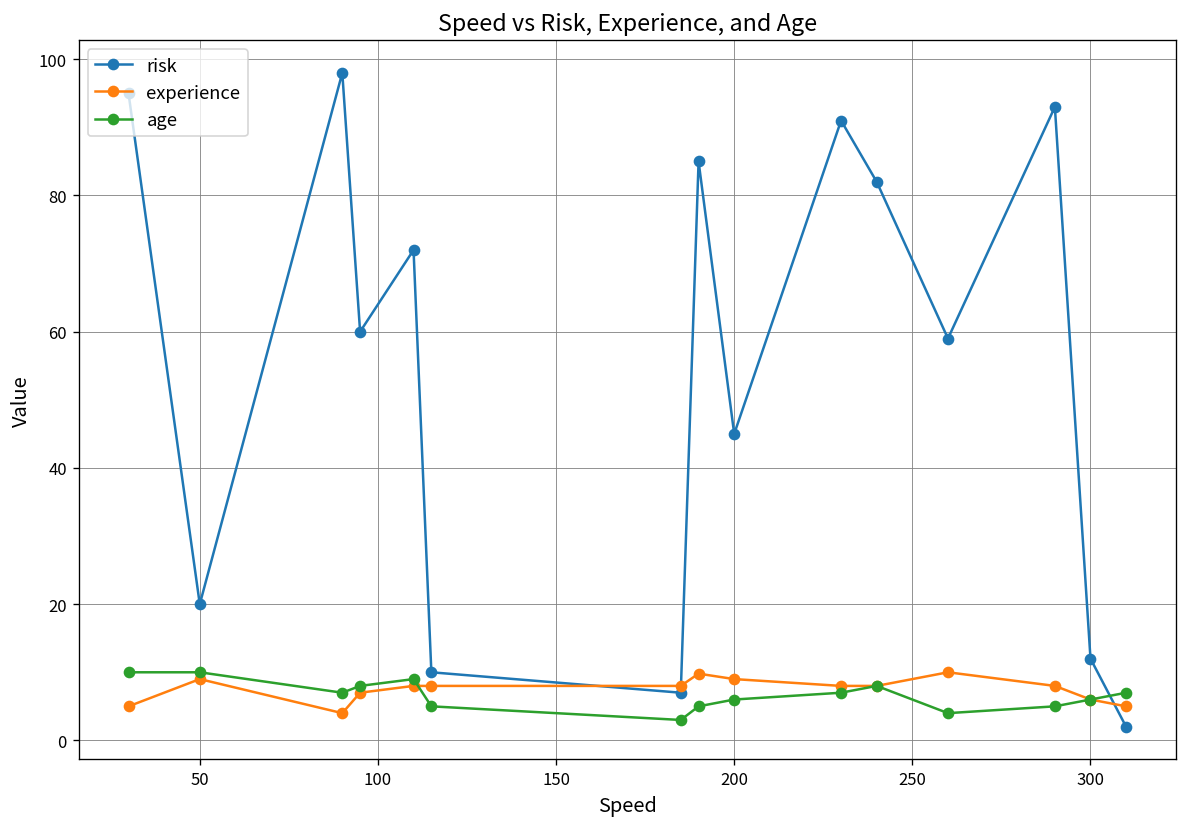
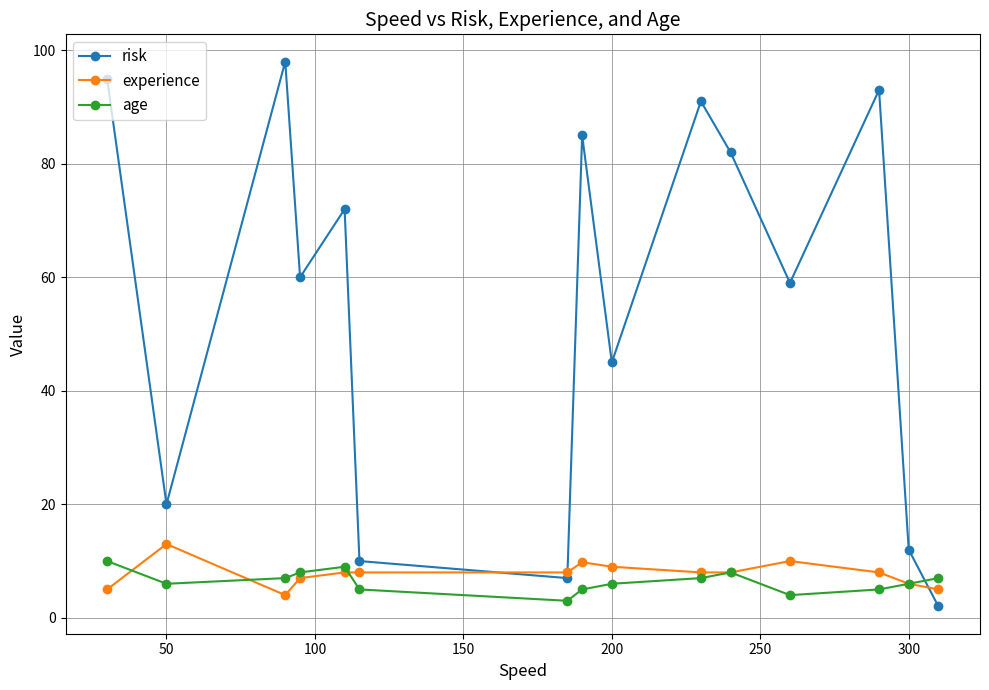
  {
    "risk": {
      "50": 20,
      "200": 45,
      "300": 12
    },
    "experience": {
-     "50": 9,
+     "50": 13,
      "200": 9
    },
    "age": {
-     "50": 10,
+     "50": 6,
      "200": 6
    }
  }
